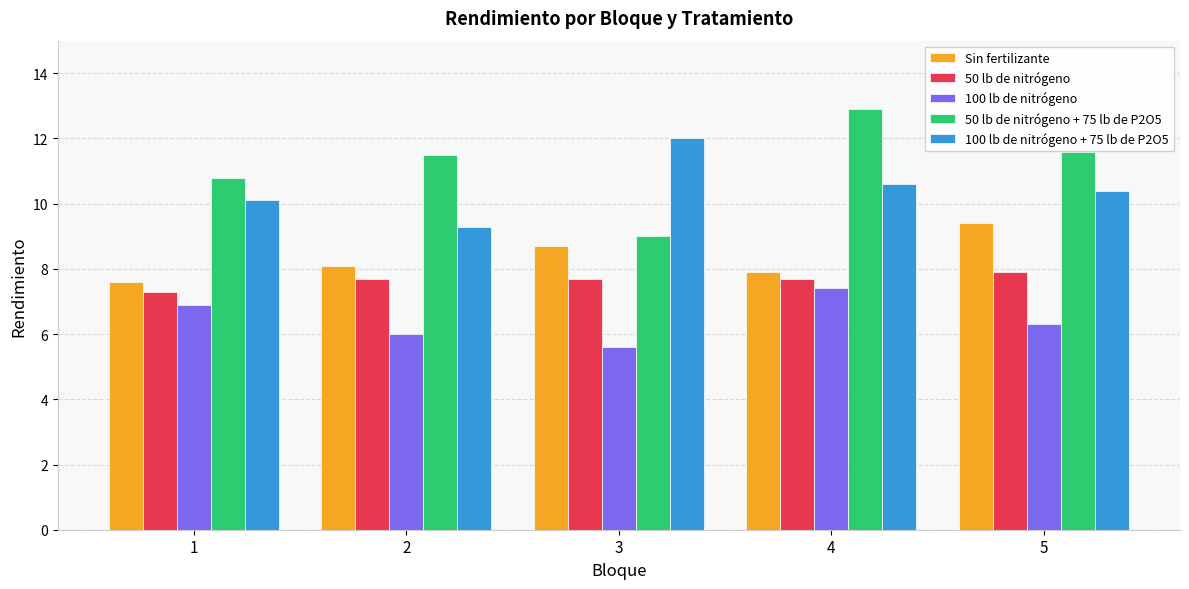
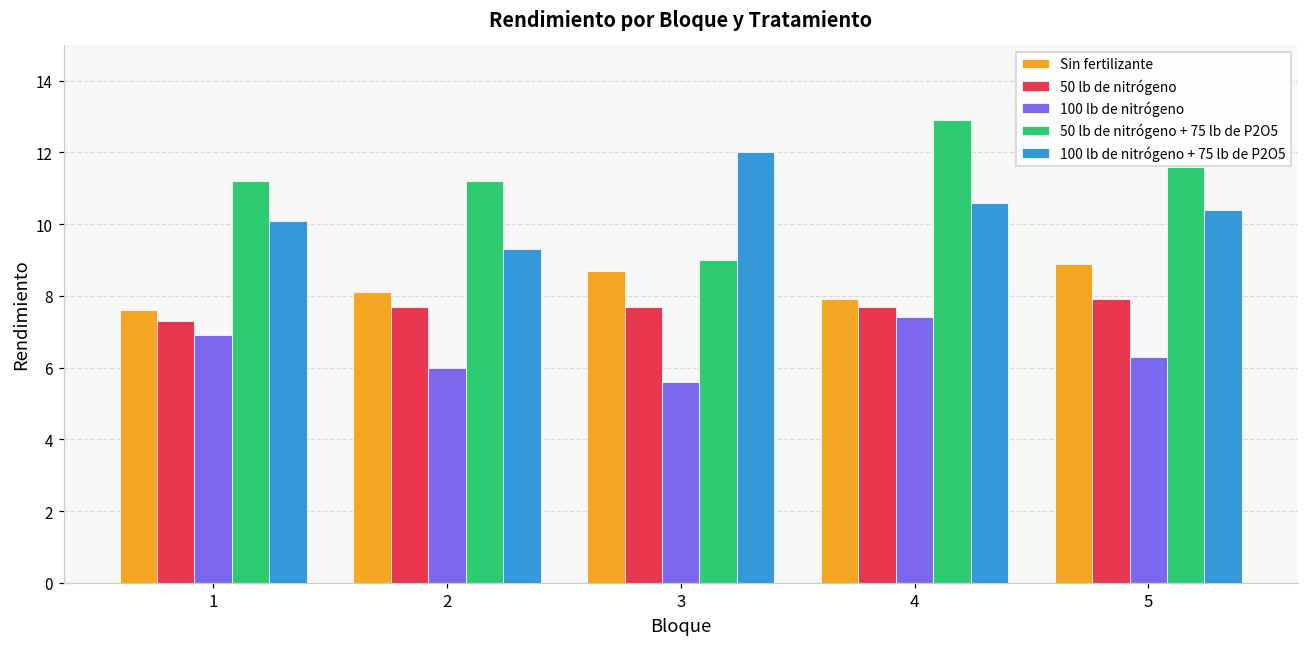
  {
    "Sin fertilizante": {
      "1": 7.6,
      "2": 8.1,
      "3": 8.7,
      "4": 7.9,
-     "5": 9.4
+     "5": 8.9
    },
    "50 lb de nitrógeno": {
      "1": 7.3,
      "2": 7.7,
      "3": 7.7,
      "4": 7.7,
      "5": 7.9
    },
    "100 lb de nitrógeno": {
      "1": 6.9,
      "2": 6.0,
      "3": 5.6,
      "4": 7.4,
      "5": 6.3
    },
    "50 lb de nitrógeno + 75 lb de P2O5": {
-     "1": 10.8,
-     "2": 11.5,
+     "1": 11.2,
+     "2": 11.2,
      "3": 9.0,
      "4": 12.9,
      "5": 11.6
    },
    "100 lb de nitrógeno + 75 lb de P2O5": {
      "1": 10.1,
      "2": 9.3,
      "3": 12.0,
      "4": 10.6,
      "5": 10.4
    }
  }
